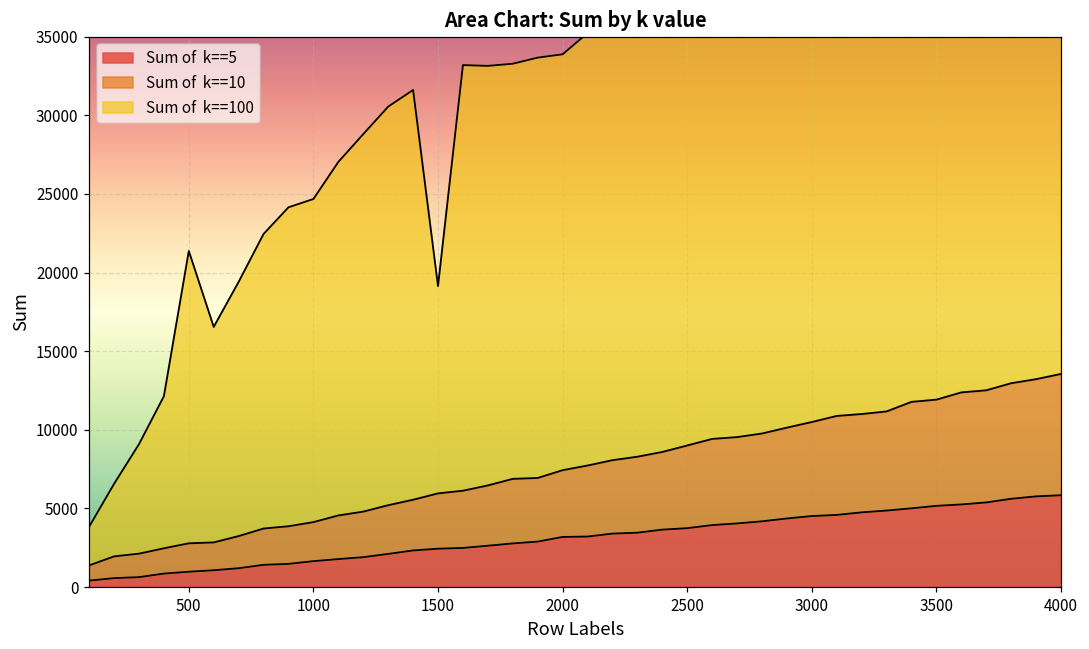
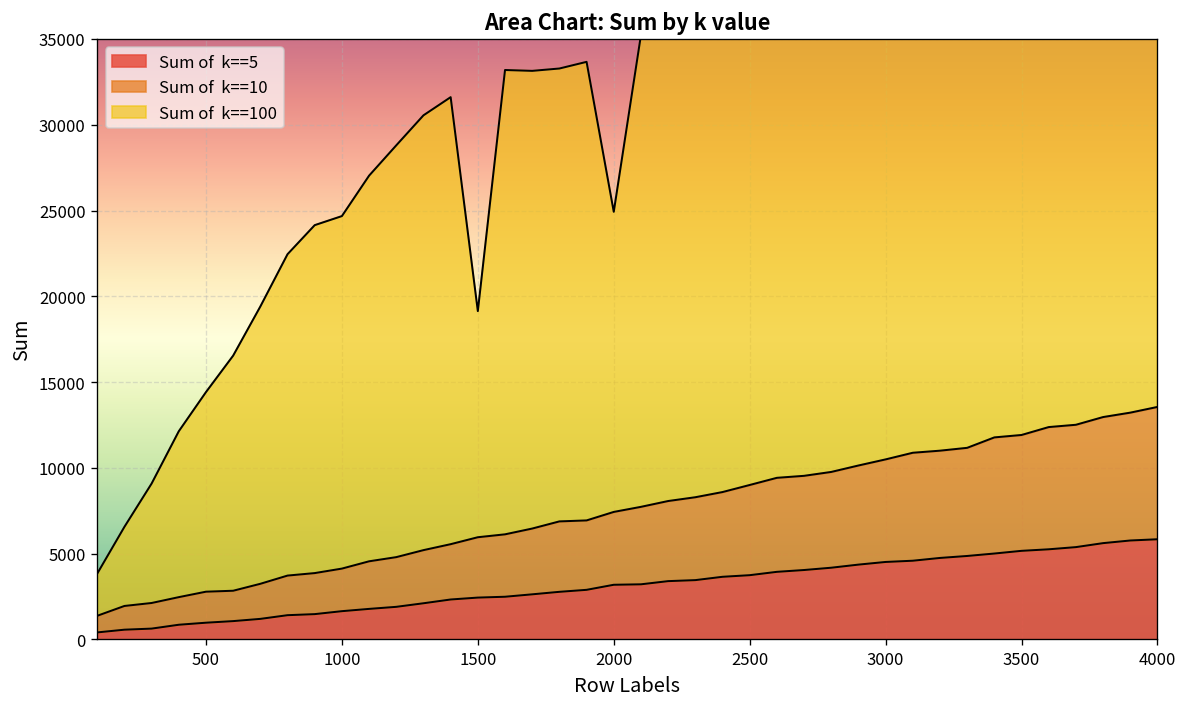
  {
    "Sum of k==100": {
-     "500": 18600,
+     "500": 11600,
      "1000": 20500,
      "1500": 13200,
-     "2000": 26400
+     "2000": 17500
    }
  }
